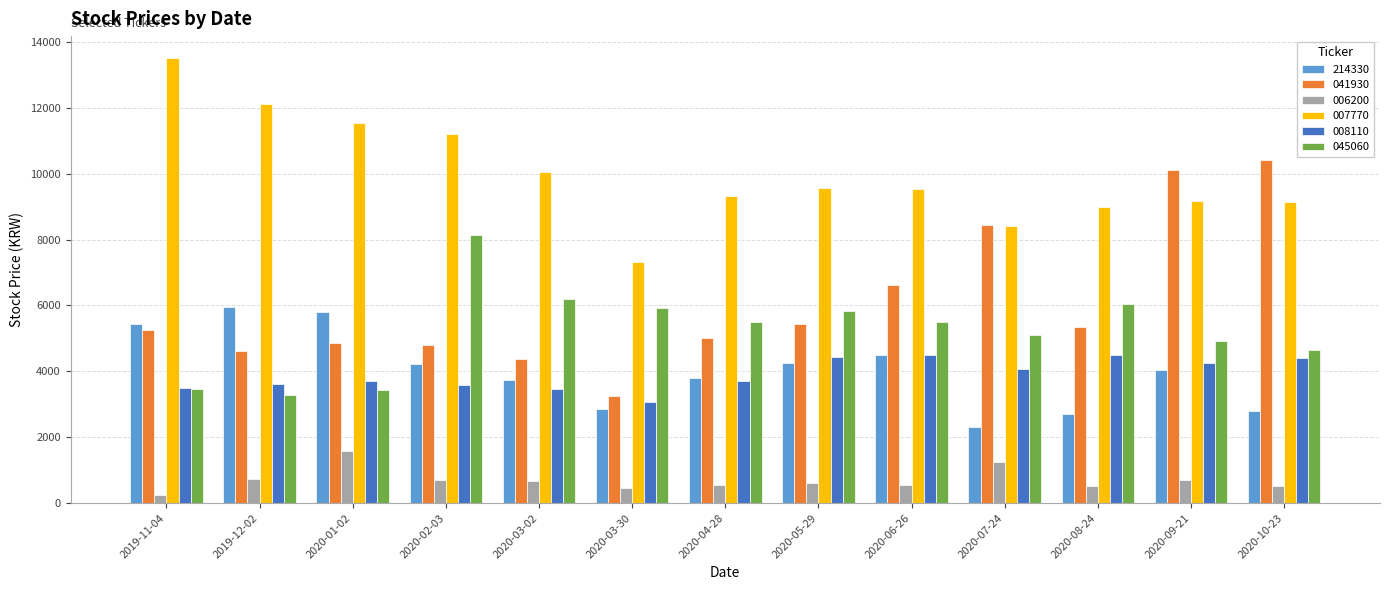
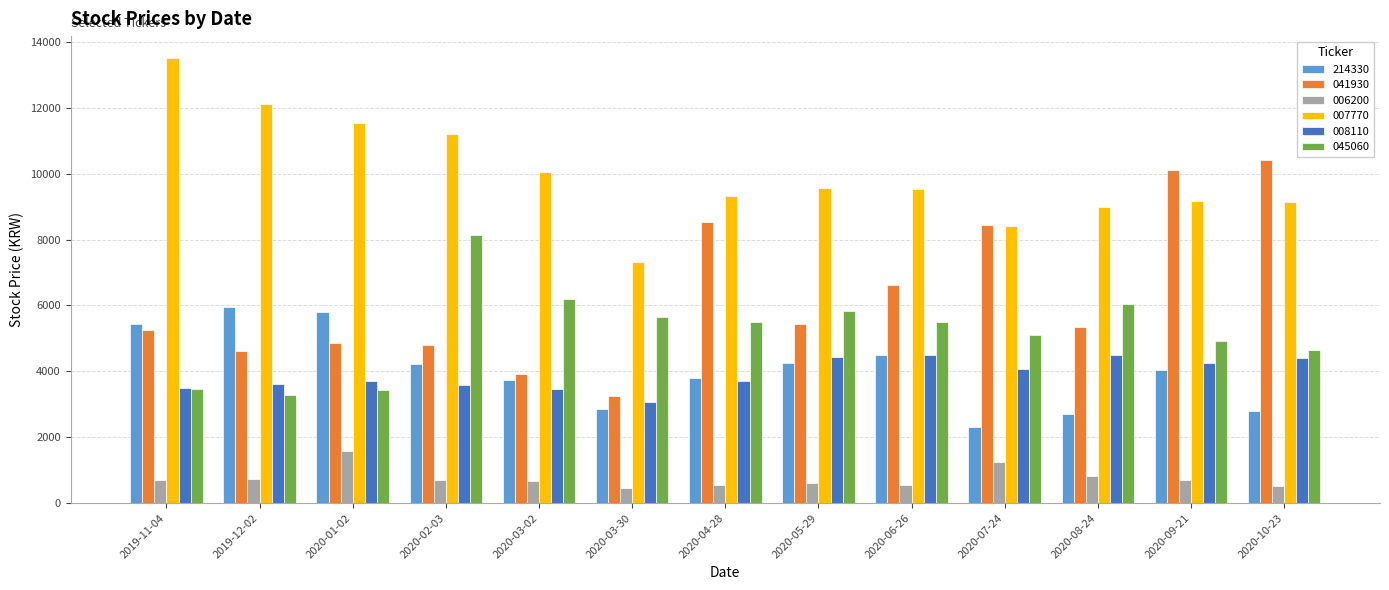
  {
    "041930": {
      "2019-11-04": 5300,
      "2019-12-02": 4600,
      "2020-01-02": 4800,
      "2020-02-03": 4800,
-     "2020-03-02": 4400,
+     "2020-03-02": 3900,
      "2020-03-30": 3200,
-     "2020-04-28": 5000,
+     "2020-04-28": 8500,
      "2020-05-29": 5500,
      "2020-06-26": 6600,
      "2020-07-24": 8400,
      "2020-08-24": 5300,
      "2020-09-21": 10100,
      "2020-10-23": 10400
    },
    "006200": {
-     "2019-11-04": 200,
+     "2019-11-04": 700,
      "2019-12-02": 700,
      "2020-01-02": 1600,
      "2020-02-03": 700,
      "2020-03-02": 700,
      "2020-03-30": 500,
      "2020-04-28": 500,
      "2020-05-29": 600,
      "2020-06-26": 600,
      "2020-07-24": 1200,
-     "2020-08-24": 500,
+     "2020-08-24": 800,
      "2020-09-21": 700,
      "2020-10-23": 500
    },
    "007770": {
      "2019-11-04": 13500,
      "2019-12-02": 12100,
      "2020-01-02": 11600,
      "2020-02-03": 11200,
      "2020-03-02": 10100,
      "2020-03-30": 7300,
      "2020-04-28": 9300,
      "2020-05-29": 9600,
      "2020-06-26": 9500,
      "2020-07-24": 8400,
      "2020-08-24": 9000,
      "2020-09-21": 9200,
      "2020-10-23": 9100
    },
    "045060": {
      "2019-11-04": 3500,
      "2019-12-02": 3300,
      "2020-01-02": 3400,
      "2020-02-03": 8200,
      "2020-03-02": 6200,
-     "2020-03-30": 5900,
+     "2020-03-30": 5600,
      "2020-04-28": 5500,
      "2020-05-29": 5800,
      "2020-06-26": 5500,
      "2020-07-24": 5100,
      "2020-08-24": 6100,
      "2020-09-21": 4900,
      "2020-10-23": 4600
    }
  }
